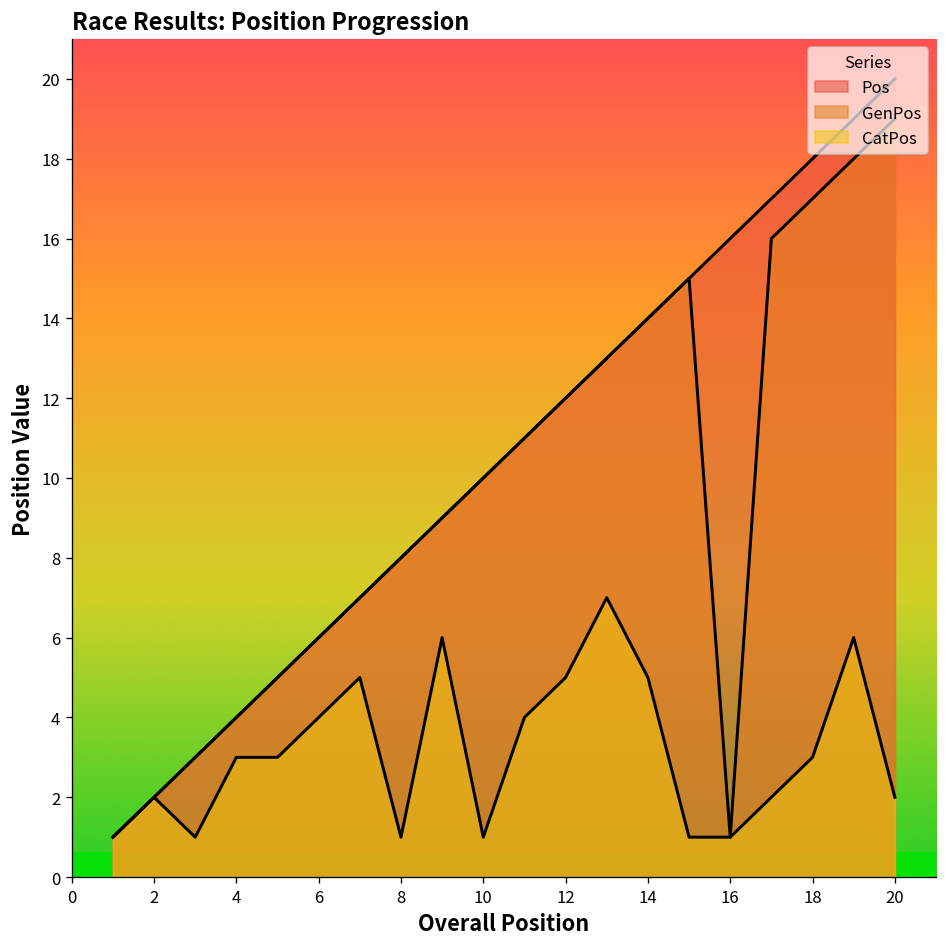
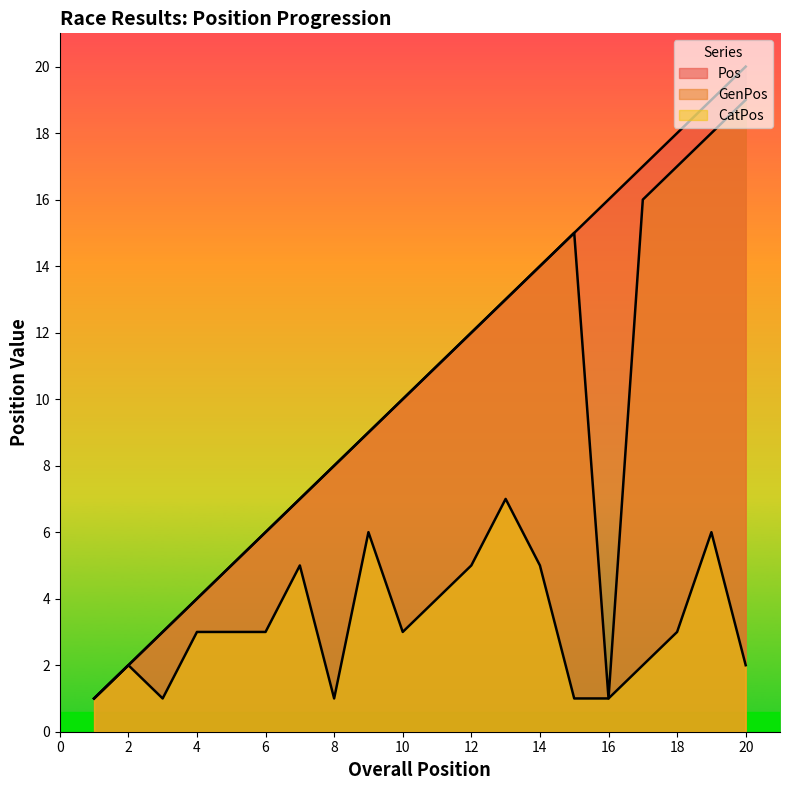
  {
    "CatPos": {
      "4": 3,
-     "6": 4,
+     "6": 3,
      "8": 1,
-     "10": 1,
+     "10": 3,
      "12": 5,
      "14": 5,
      "18": 3,
      "20": 2
    }
  }
